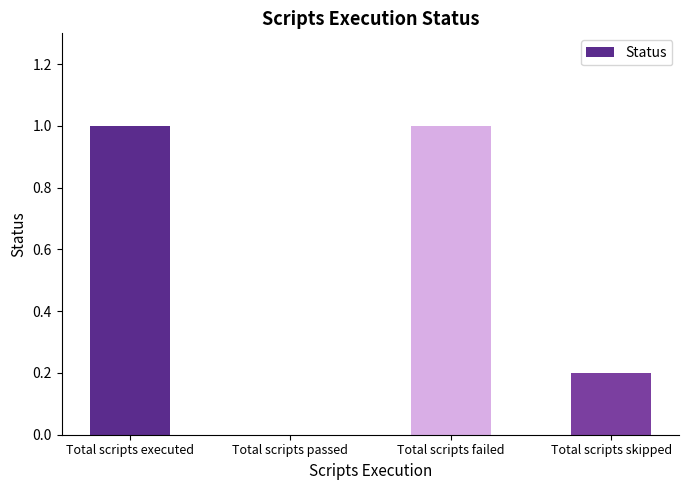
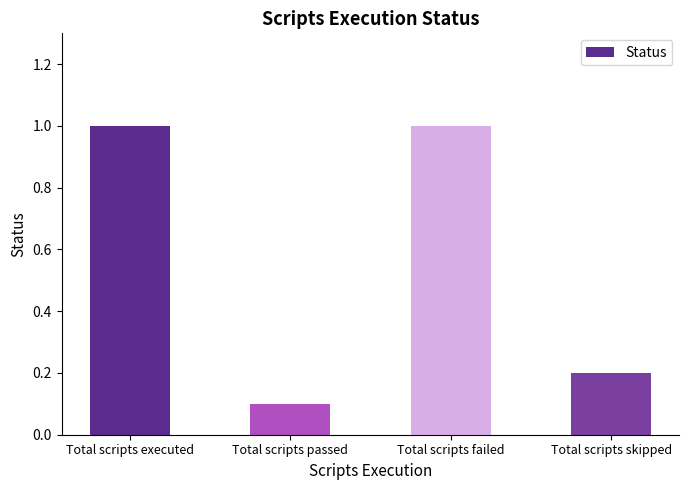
  {
    "Total scripts executed": 1.0,
-   "Total scripts passed": 0.0,
+   "Total scripts passed": 0.1,
    "Total scripts failed": 1.0,
    "Total scripts skipped": 0.2
  }
